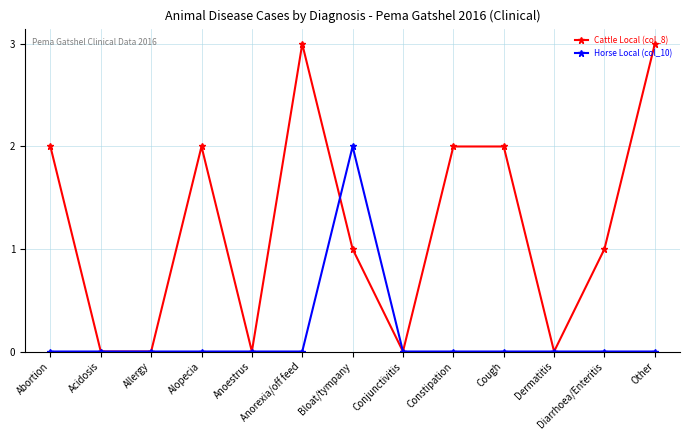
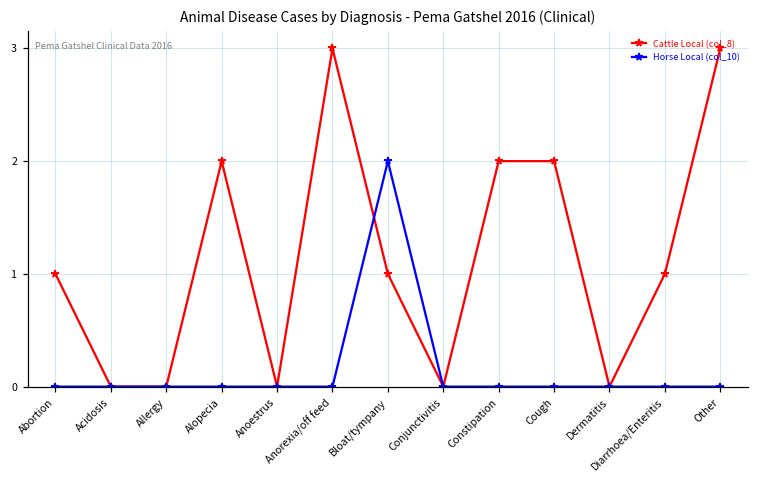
  {
    "Cattle Local (col_8)": {
-     "Abortion": 2,
+     "Abortion": 1,
      "Alopecia": 2,
      "Anorexia/off feed": 3,
      "Bloat/tympany": 1,
      "Constipation": 2,
      "Cough": 2,
      "Diarrhoea/Enteritis": 1,
      "Other": 3
    },
    "Horse Local (col_10)": {
      "Abortion": 0,
      "Alopecia": 0,
      "Anorexia/off feed": 0,
      "Bloat/tympany": 2,
      "Constipation": 0,
      "Cough": 0,
      "Diarrhoea/Enteritis": 0,
      "Other": 0
    }
  }
